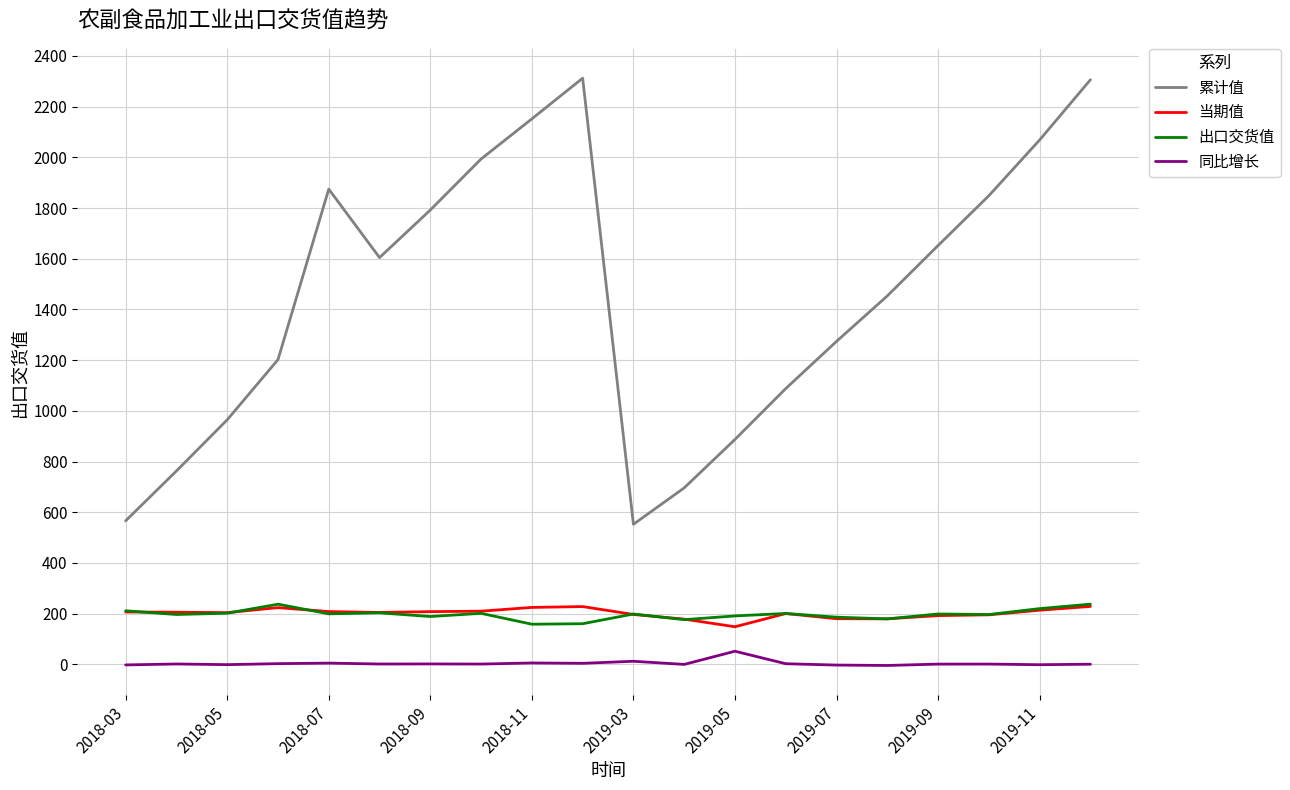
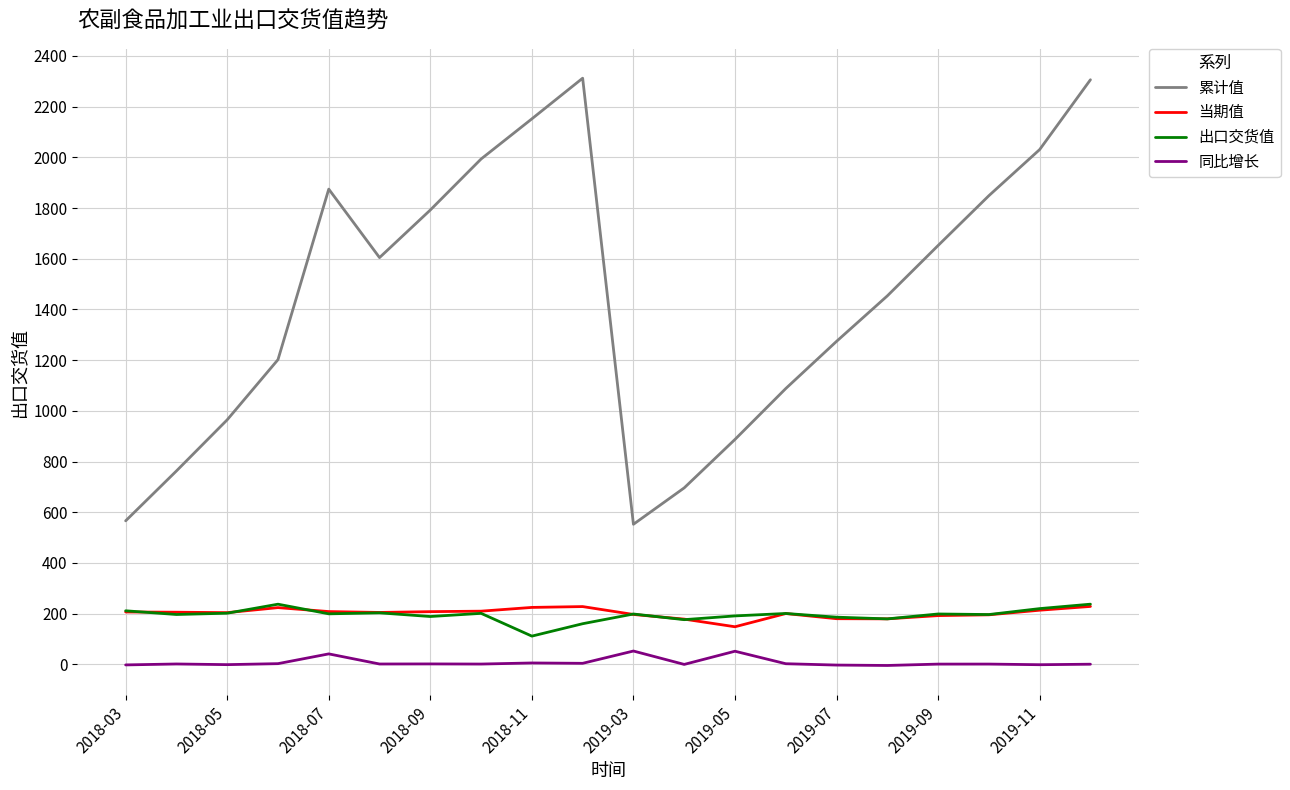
  {
    "累计值": {
      "2018-03": 570,
      "2018-05": 960,
      "2018-07": 1870,
      "2018-09": 1790,
      "2018-11": 2150,
      "2019-03": 550,
      "2019-05": 890,
      "2019-07": 1270,
      "2019-09": 1650,
-     "2019-11": 2070
+     "2019-11": 2030
    },
    "当期值": {
      "2018-09": 210,
      "2018-11": 220,
      "2019-05": 150
    },
    "出口交货值": {
      "2018-09": 190,
-     "2018-11": 160,
+     "2018-11": 110,
      "2019-05": 190
    },
    "同比增长": {
      "2018-03": 0,
      "2018-05": 0,
-     "2018-07": 0,
+     "2018-07": 40,
      "2018-09": 0,
      "2018-11": 10,
-     "2019-03": 10,
+     "2019-03": 50,
      "2019-05": 50,
      "2019-07": 0,
      "2019-09": 0,
      "2019-11": 0
    }
  }
